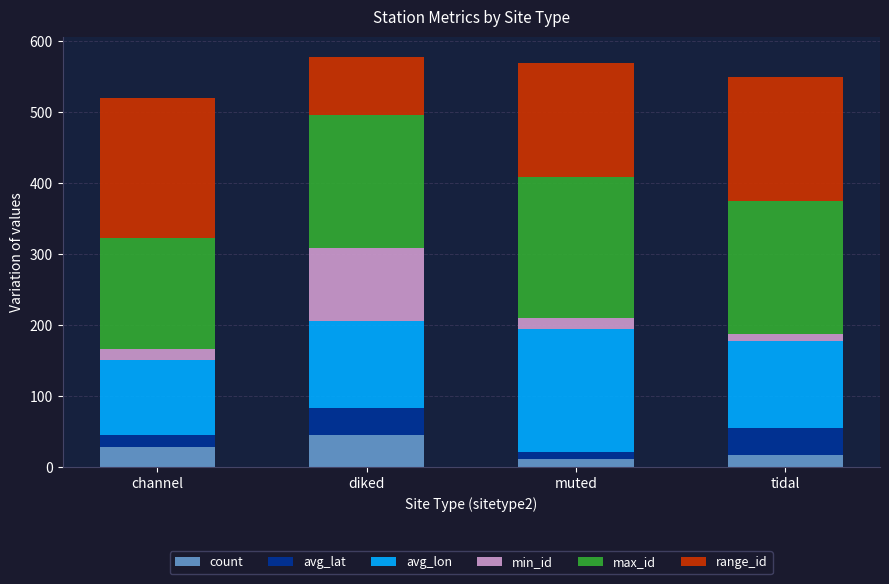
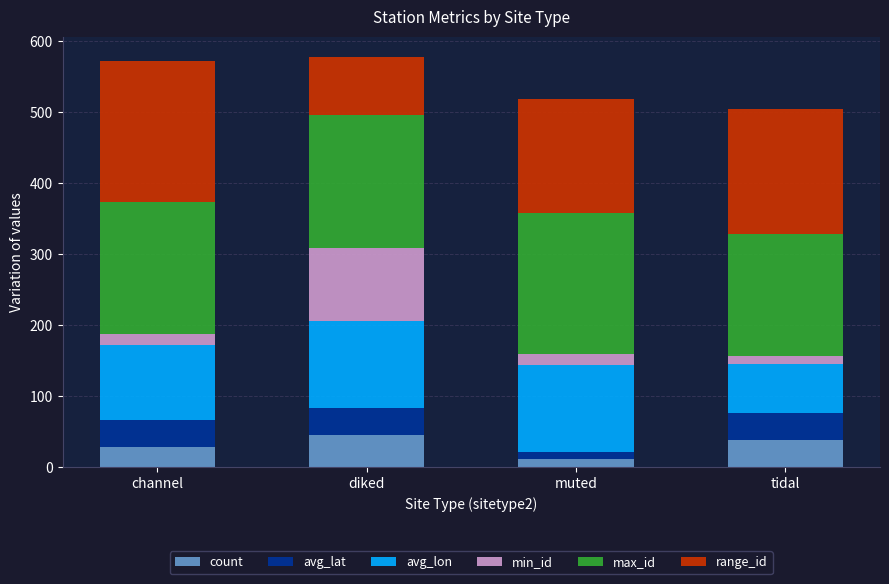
  {
    "count": {
      "channel": 30,
      "diked": 50,
      "muted": 10,
-     "tidal": 20
+     "tidal": 40
    },
    "avg_lat": {
-     "channel": 20,
+     "channel": 40,
      "diked": 40,
      "muted": 10,
      "tidal": 40
    },
    "avg_lon": {
      "channel": 110,
      "diked": 120,
-     "muted": 170,
-     "tidal": 120
+     "muted": 120,
+     "tidal": 70
    },
    "min_id": {
      "channel": 20,
      "diked": 100,
      "muted": 20,
      "tidal": 10
    },
    "max_id": {
-     "channel": 160,
+     "channel": 190,
      "diked": 190,
      "muted": 200,
-     "tidal": 190
+     "tidal": 170
    },
    "range_id": {
      "channel": 200,
      "diked": 80,
      "muted": 160,
      "tidal": 180
    }
  }
